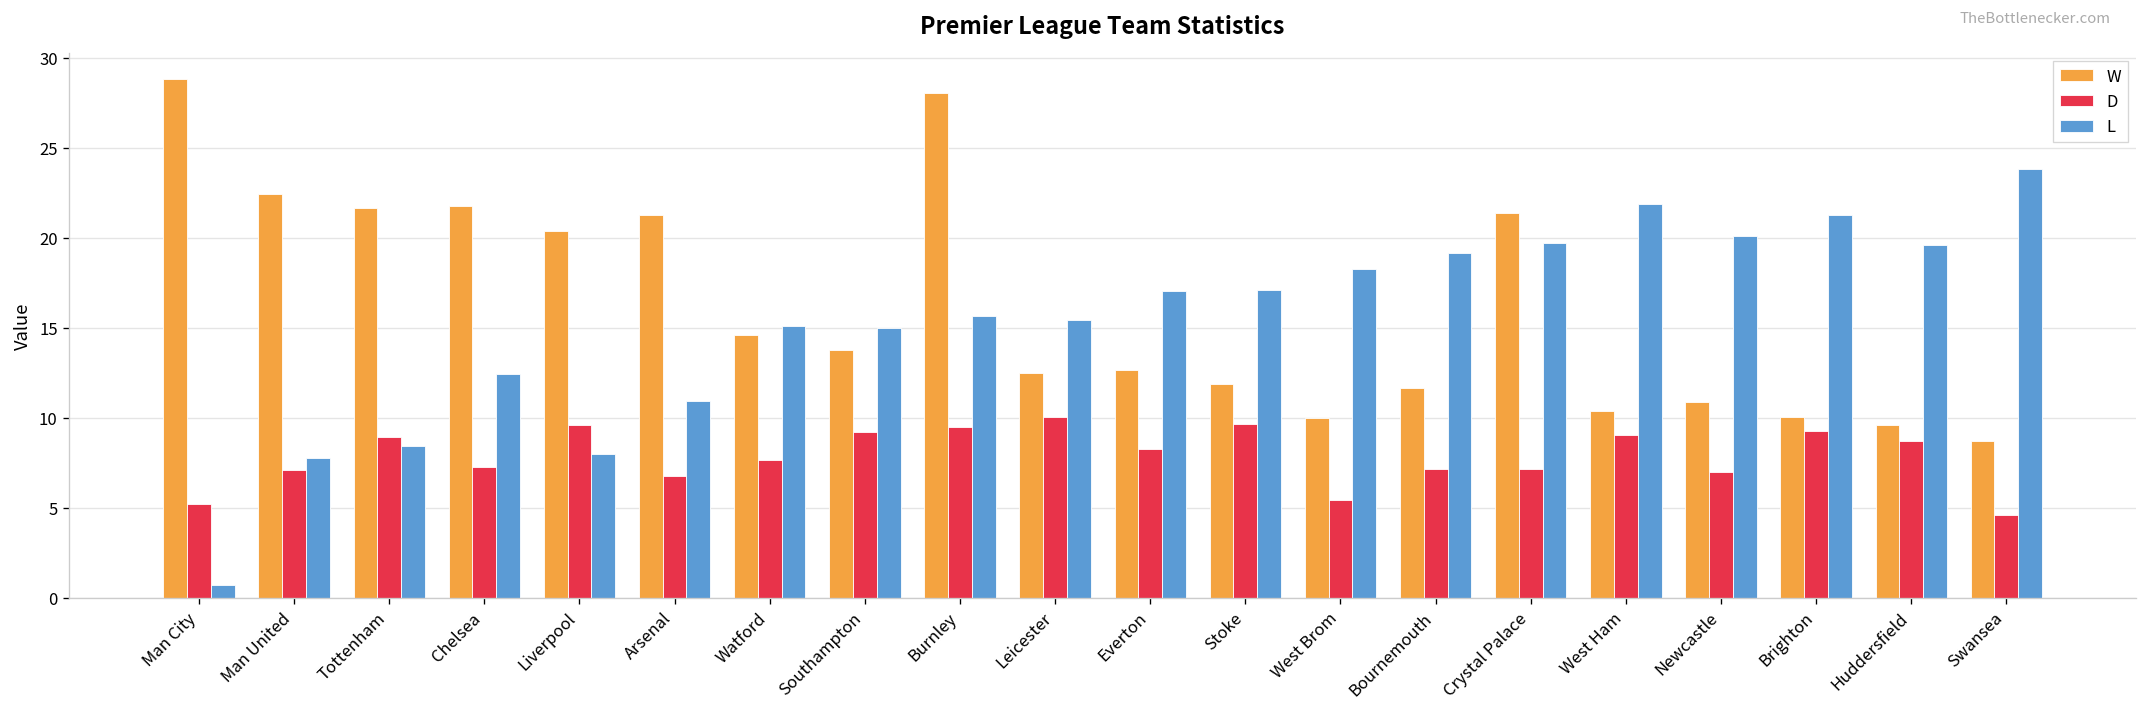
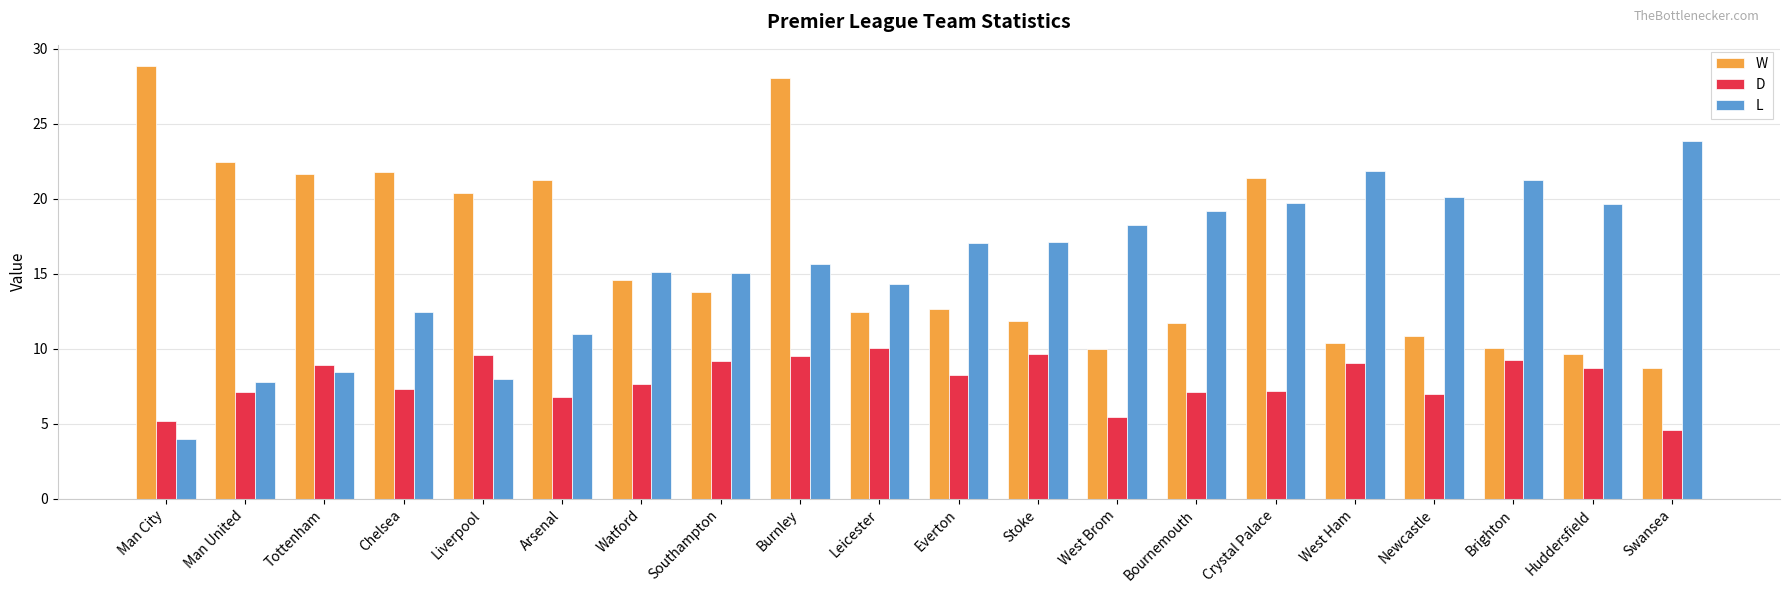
  {
    "W": {
      "Man City": 28.8,
      "Man United": 22.5,
      "Tottenham": 21.6,
      "Chelsea": 21.8,
      "Liverpool": 20.4,
      "Arsenal": 21.3,
      "Watford": 14.6,
      "Southampton": 13.8,
      "Burnley": 28.1,
      "Leicester": 12.5,
      "Everton": 12.7,
      "Stoke": 11.9,
      "West Brom": 10.0,
      "Bournemouth": 11.7,
      "Crystal Palace": 21.4,
      "West Ham": 10.4,
      "Newcastle": 10.9,
      "Brighton": 10.1,
      "Huddersfield": 9.6,
      "Swansea": 8.7
    },
    "D": {
      "Man City": 5.2,
      "Man United": 7.1,
      "Tottenham": 8.9,
      "Chelsea": 7.3,
      "Liverpool": 9.6,
      "Arsenal": 6.8,
      "Watford": 7.7,
      "Southampton": 9.2,
      "Burnley": 9.5,
      "Leicester": 10.1,
      "Everton": 8.3,
      "Stoke": 9.7,
      "West Brom": 5.5,
      "Bournemouth": 7.2,
      "Crystal Palace": 7.2,
      "West Ham": 9.1,
      "Newcastle": 7.0,
      "Brighton": 9.3,
      "Huddersfield": 8.7,
      "Swansea": 4.6
    },
    "L": {
-     "Man City": 0.7,
+     "Man City": 4.0,
      "Man United": 7.8,
      "Tottenham": 8.5,
      "Chelsea": 12.4,
      "Liverpool": 8.0,
      "Arsenal": 11.0,
      "Watford": 15.1,
      "Southampton": 15.0,
      "Burnley": 15.7,
-     "Leicester": 15.5,
+     "Leicester": 14.3,
      "Everton": 17.1,
      "Stoke": 17.1,
      "West Brom": 18.3,
      "Bournemouth": 19.2,
      "Crystal Palace": 19.7,
      "West Ham": 21.9,
      "Newcastle": 20.1,
      "Brighton": 21.3,
      "Huddersfield": 19.6,
      "Swansea": 23.8
    }
  }
